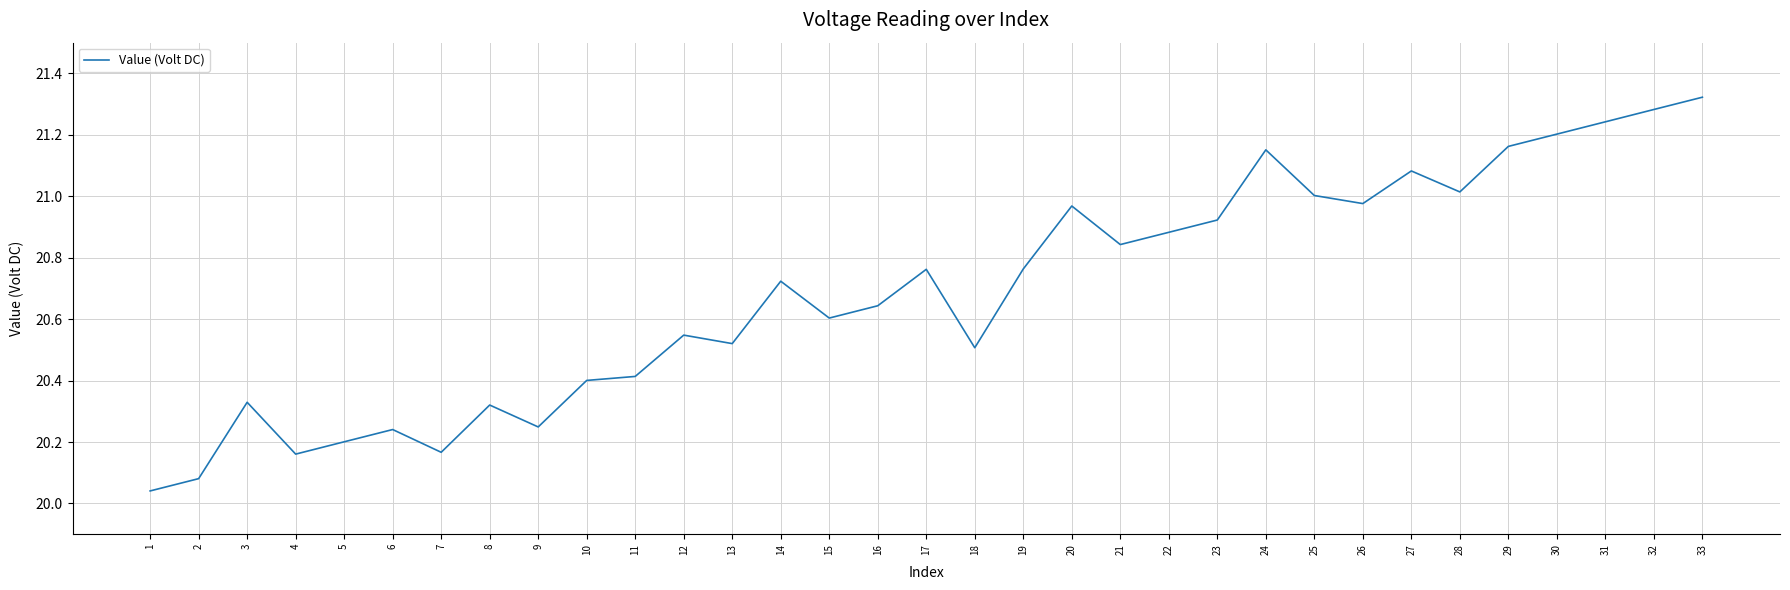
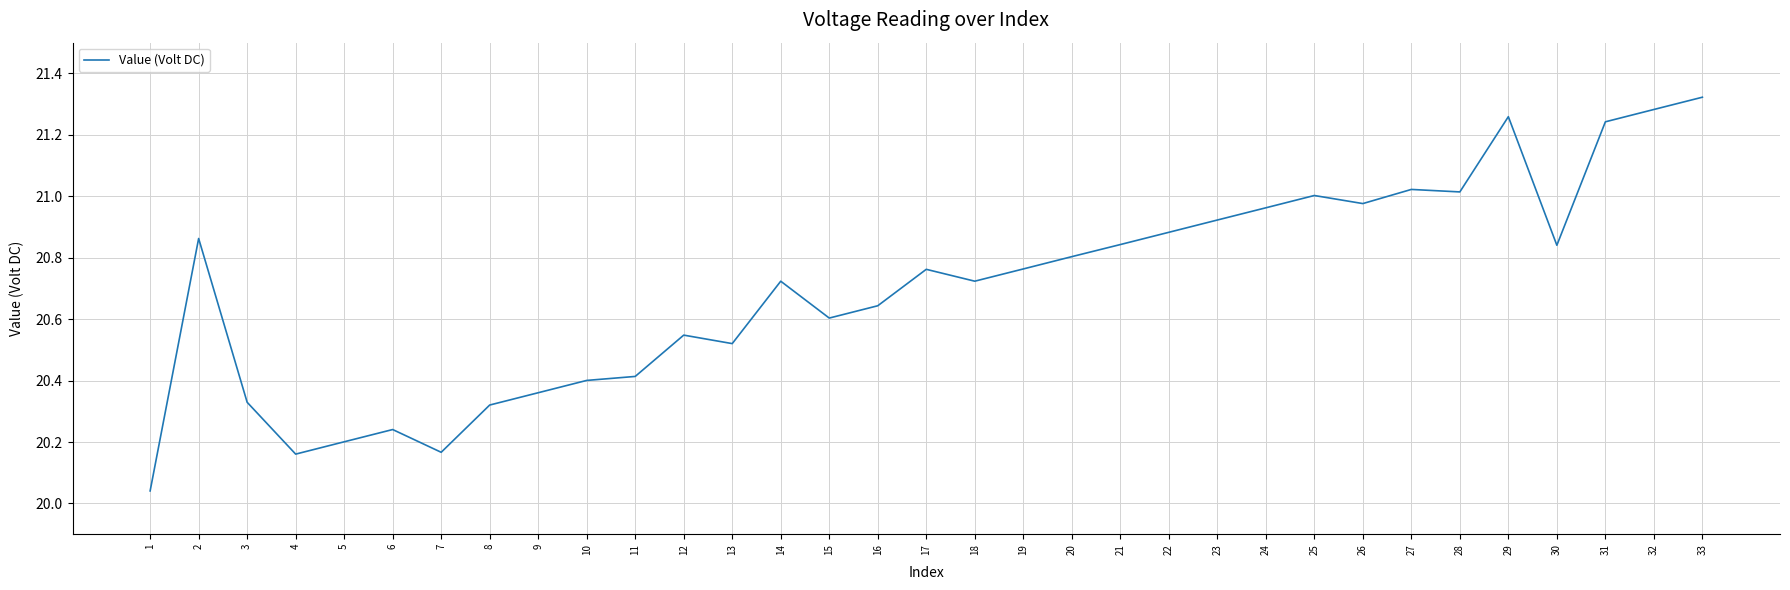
  {
    "1": 20.04,
-   "2": 20.08,
+   "2": 20.86,
    "3": 20.33,
    "4": 20.16,
    "5": 20.20,
    "6": 20.24,
    "7": 20.17,
    "8": 20.32,
-   "9": 20.25,
+   "9": 20.36,
    "10": 20.40,
    "11": 20.41,
    "12": 20.55,
    "13": 20.52,
    "14": 20.72,
    "15": 20.60,
    "16": 20.64,
    "17": 20.76,
-   "18": 20.51,
+   "18": 20.72,
    "19": 20.76,
-   "20": 20.97,
+   "20": 20.80,
    "21": 20.84,
    "22": 20.88,
    "23": 20.92,
-   "24": 21.15,
+   "24": 20.96,
    "25": 21.00,
    "26": 20.98,
-   "27": 21.08,
+   "27": 21.02,
    "28": 21.01,
-   "29": 21.16,
-   "30": 21.20,
+   "29": 21.26,
+   "30": 20.84,
    "31": 21.24,
    "32": 21.28,
    "33": 21.32
  }
